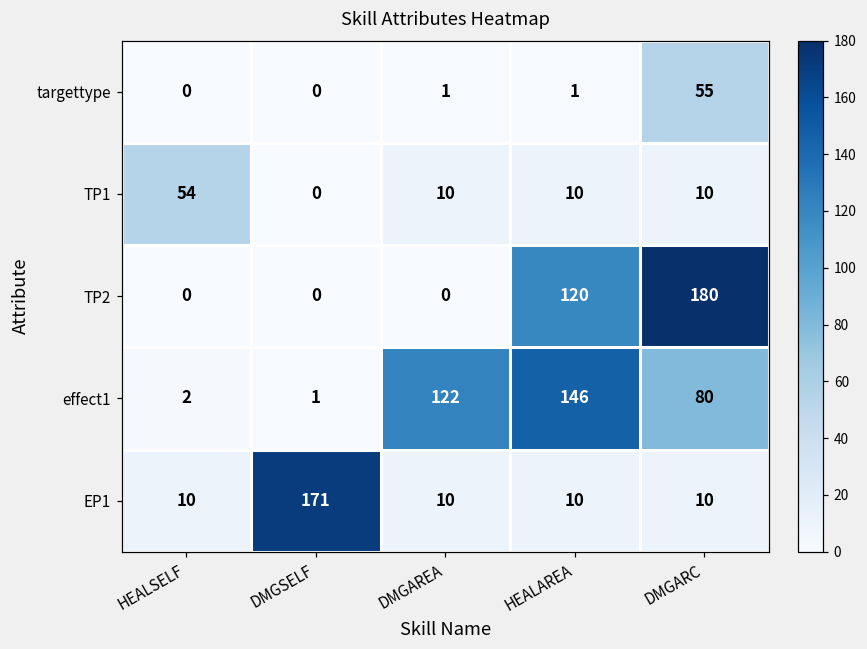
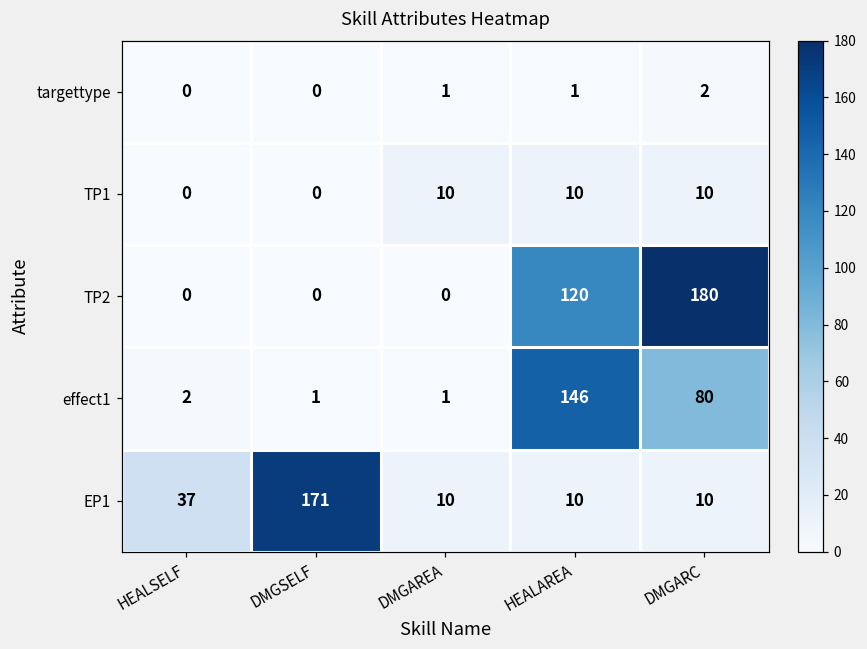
  {
    "targettype": {
      "HEALSELF": 0,
      "DMGSELF": 0,
      "DMGAREA": 1,
      "HEALAREA": 1,
-     "DMGARC": 55
+     "DMGARC": 2
    },
    "TP1": {
-     "HEALSELF": 54,
+     "HEALSELF": 0,
      "DMGSELF": 0,
      "DMGAREA": 10,
      "HEALAREA": 10,
      "DMGARC": 10
    },
    "TP2": {
      "HEALSELF": 0,
      "DMGSELF": 0,
      "DMGAREA": 0,
      "HEALAREA": 120,
      "DMGARC": 180
    },
    "effect1": {
      "HEALSELF": 2,
      "DMGSELF": 1,
-     "DMGAREA": 122,
+     "DMGAREA": 1,
      "HEALAREA": 146,
      "DMGARC": 80
    },
    "EP1": {
-     "HEALSELF": 10,
+     "HEALSELF": 37,
      "DMGSELF": 171,
      "DMGAREA": 10,
      "HEALAREA": 10,
      "DMGARC": 10
    }
  }
